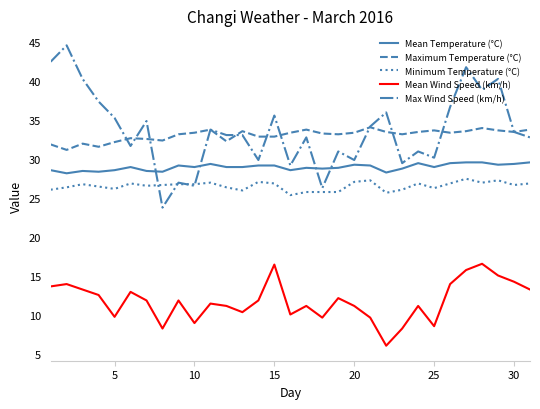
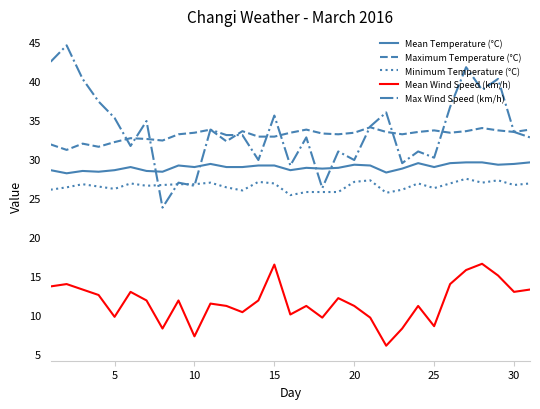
  {
    "Mean Wind Speed (km/h)": {
      "5": 10,
-     "10": 9,
+     "10": 7,
      "15": 17,
      "20": 11,
      "25": 9,
-     "30": 14
+     "30": 13
    }
  }
